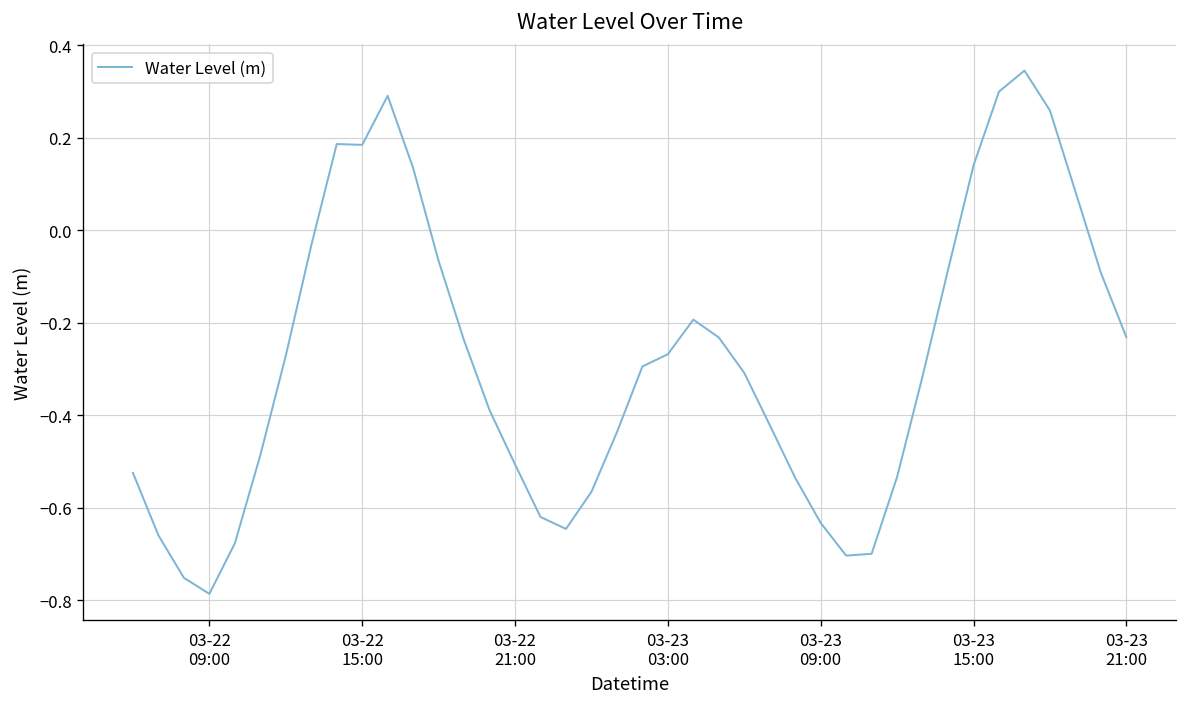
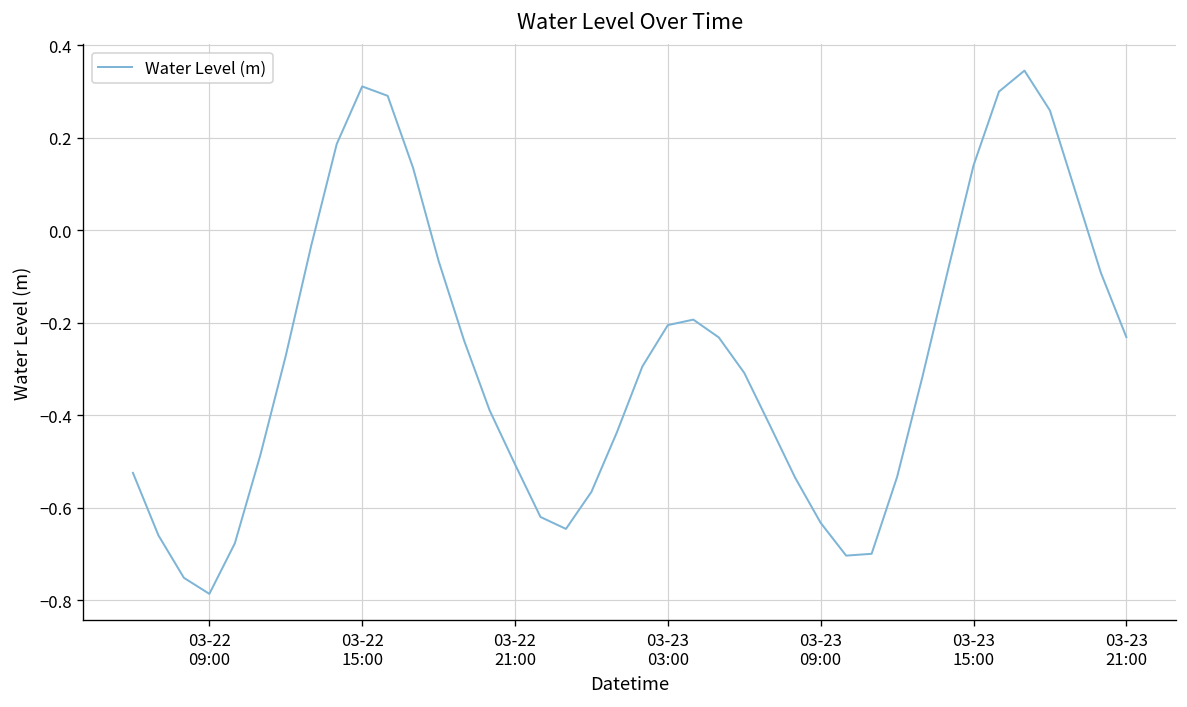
  {
    "03-22 09:00": -0.79,
-   "03-22 15:00": 0.18,
+   "03-22 15:00": 0.31,
    "03-22 21:00": -0.51,
-   "03-23 03:00": -0.27,
+   "03-23 03:00": -0.21,
    "03-23 09:00": -0.63,
    "03-23 15:00": 0.14,
    "03-23 21:00": -0.23
  }
